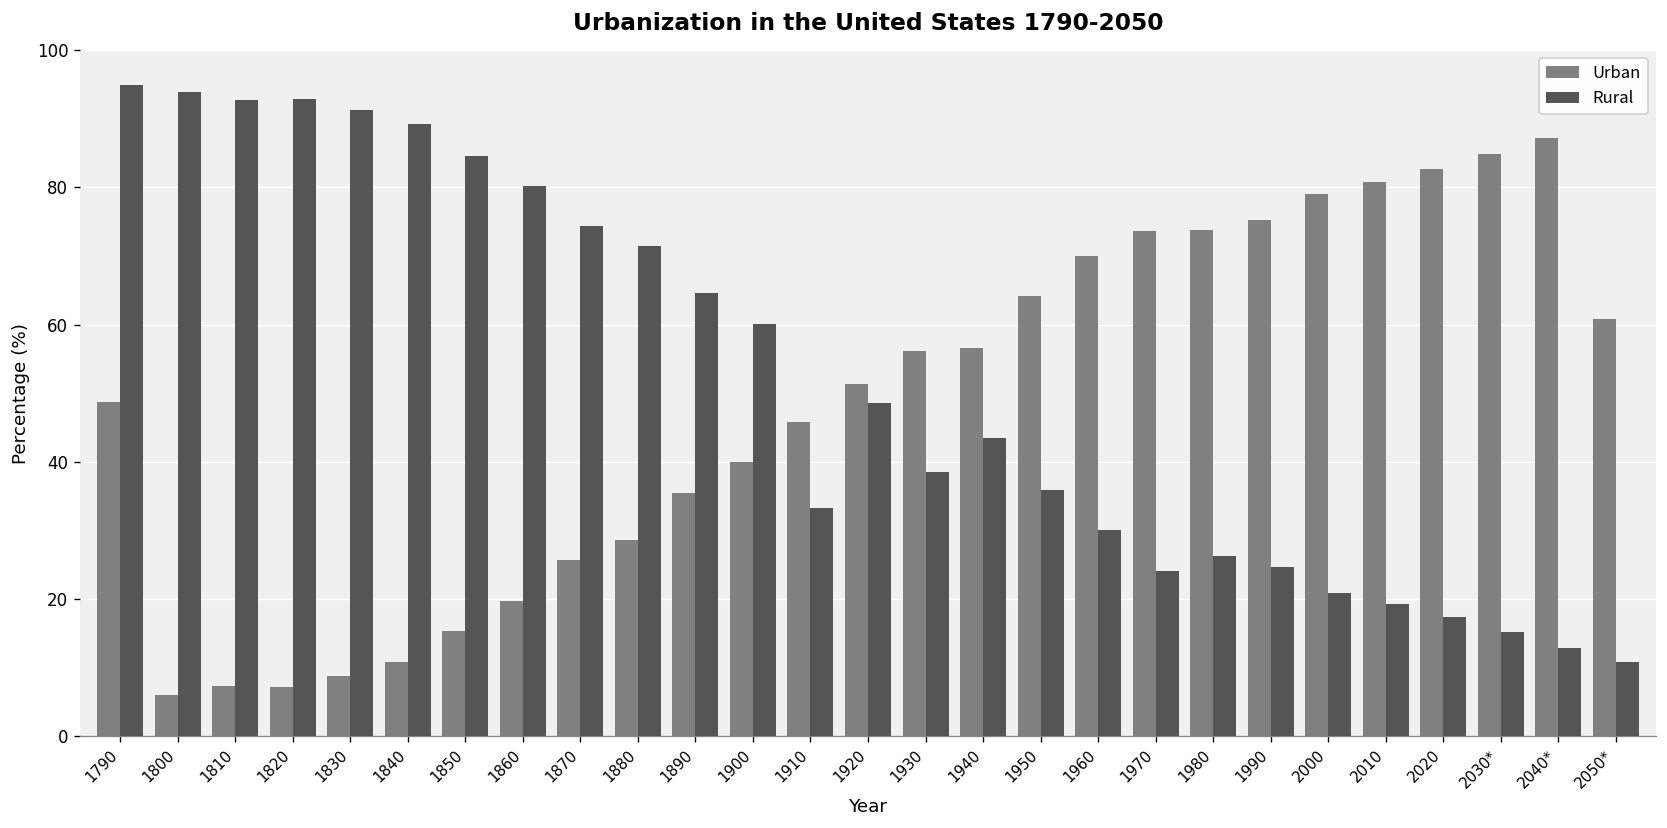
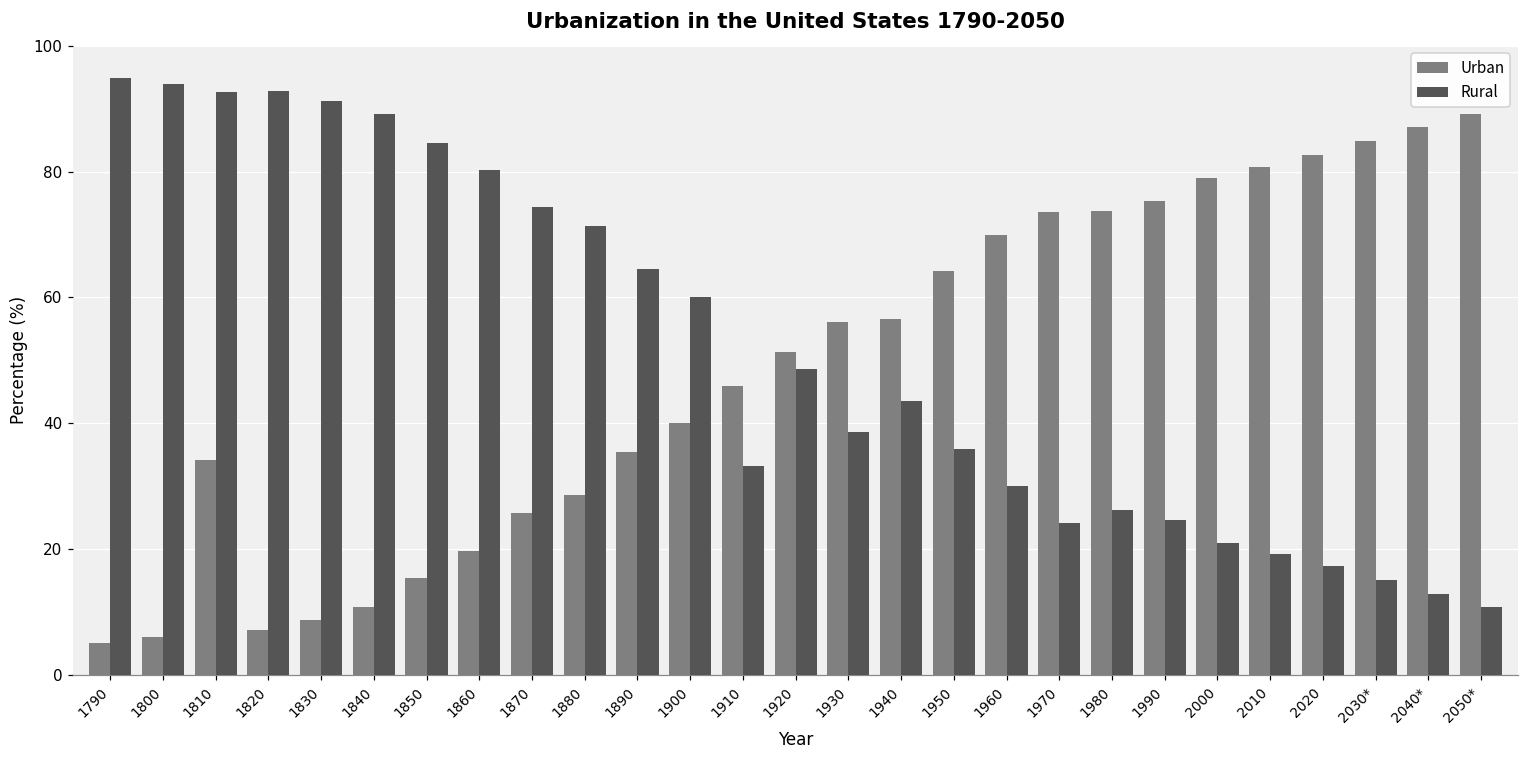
  {
    "Urban": {
-     "1790": 49,
+     "1790": 5,
      "1800": 6,
-     "1810": 7,
+     "1810": 34,
      "1820": 7,
      "1830": 9,
      "1840": 11,
      "1850": 15,
      "1860": 20,
      "1870": 26,
      "1880": 29,
      "1890": 35,
      "1900": 40,
      "1910": 46,
      "1920": 51,
      "1930": 56,
      "1940": 57,
      "1950": 64,
      "1960": 70,
      "1970": 74,
      "1980": 74,
      "1990": 75,
      "2000": 79,
      "2010": 81,
      "2020": 83,
      "2030*": 85,
      "2040*": 87,
-     "2050*": 61
+     "2050*": 89
    },
    "Rural": {
      "1790": 95,
      "1800": 94,
      "1810": 93,
      "1820": 93,
      "1830": 91,
      "1840": 89,
      "1850": 85,
      "1860": 80,
      "1870": 74,
      "1880": 71,
      "1890": 65,
      "1900": 60,
      "1910": 33,
      "1920": 49,
      "1930": 39,
      "1940": 43,
      "1950": 36,
      "1960": 30,
      "1970": 24,
      "1980": 26,
      "1990": 25,
      "2000": 21,
      "2010": 19,
      "2020": 17,
      "2030*": 15,
      "2040*": 13,
      "2050*": 11
    }
  }
